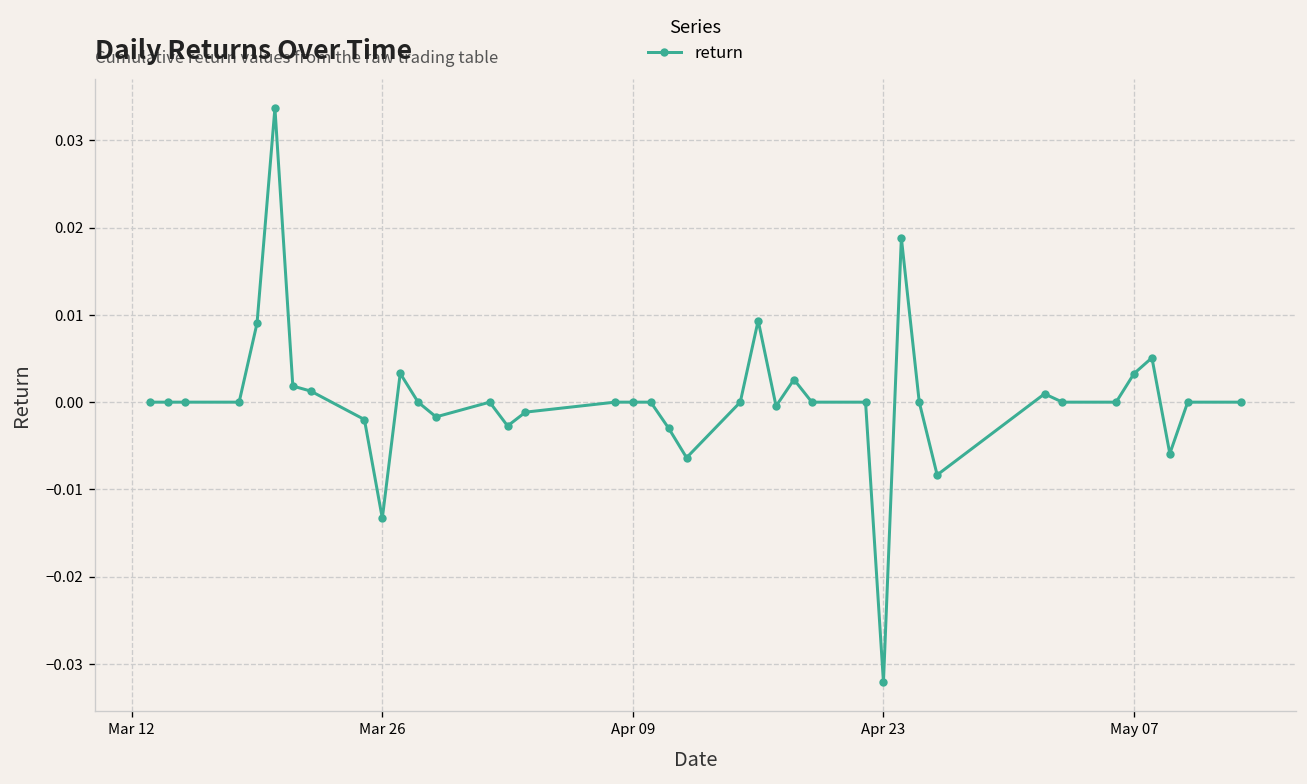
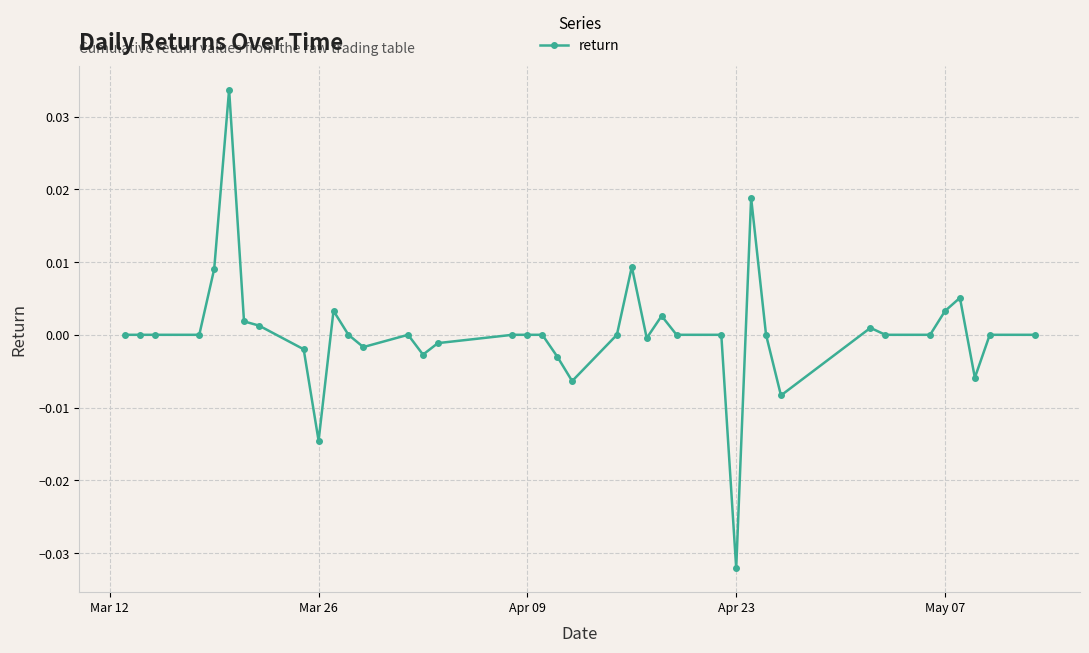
  {
-   "Mar 26": -0.013,
+   "Mar 26": -0.015,
    "Apr 09": 0.000,
    "Apr 23": -0.032,
    "May 07": 0.003
  }
